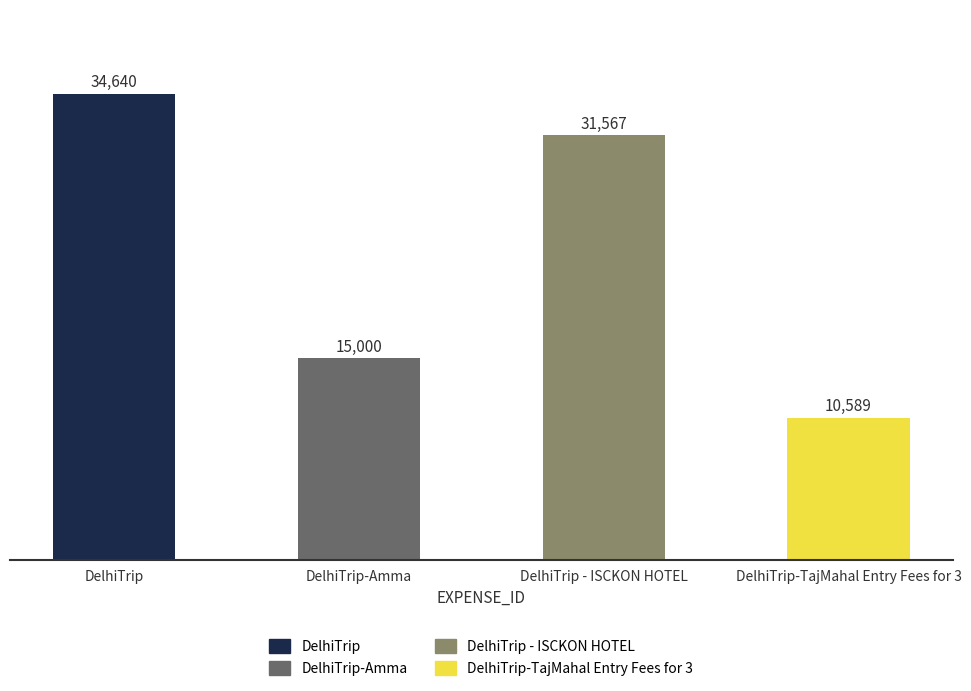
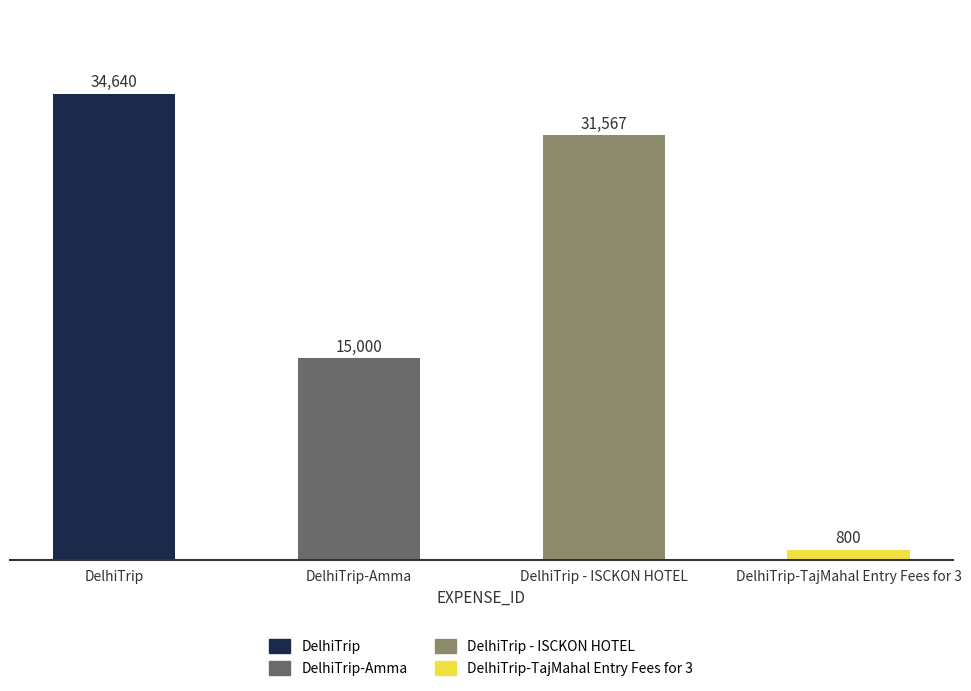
  {
    "DelhiTrip": "34,640",
    "DelhiTrip-Amma": "15,000",
    "DelhiTrip - ISCKON HOTEL": "31,567",
-   "DelhiTrip-TajMahal Entry Fees for 3": "10,589"
+   "DelhiTrip-TajMahal Entry Fees for 3": "800"
  }
